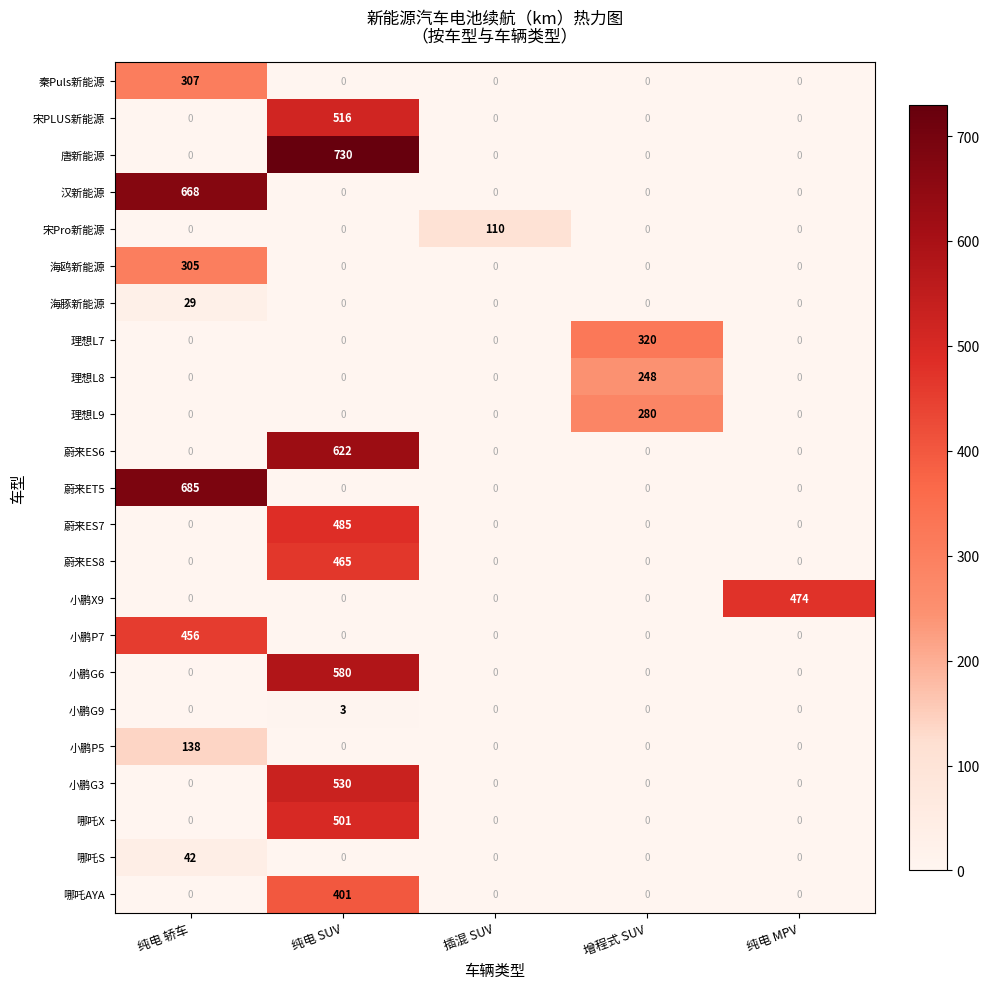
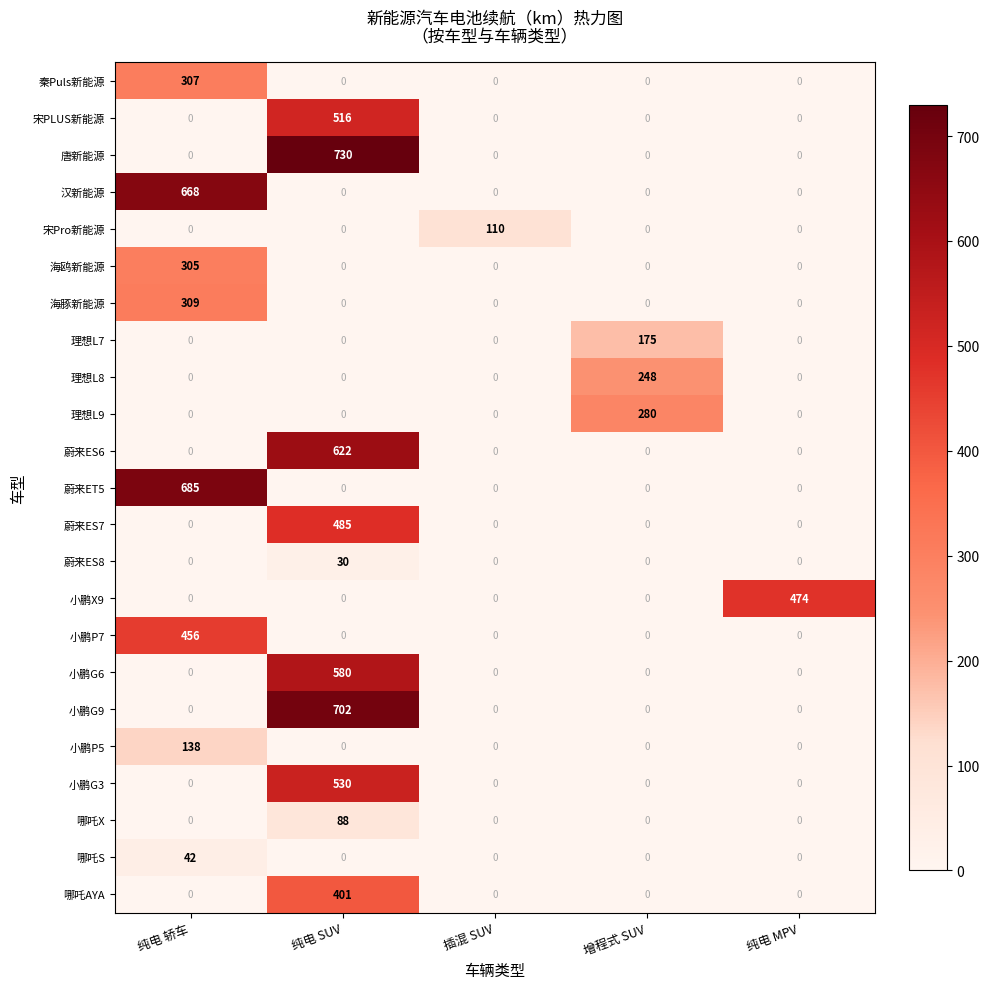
  {
    "秦Puls新能源": {
      "纯电 轿车": 307,
      "纯电 SUV": 0,
      "插混 SUV": 0,
      "增程式 SUV": 0,
      "纯电 MPV": 0
    },
    "宋PLUS新能源": {
      "纯电 轿车": 0,
      "纯电 SUV": 516,
      "插混 SUV": 0,
      "增程式 SUV": 0,
      "纯电 MPV": 0
    },
    "唐新能源": {
      "纯电 轿车": 0,
      "纯电 SUV": 730,
      "插混 SUV": 0,
      "增程式 SUV": 0,
      "纯电 MPV": 0
    },
    "汉新能源": {
      "纯电 轿车": 668,
      "纯电 SUV": 0,
      "插混 SUV": 0,
      "增程式 SUV": 0,
      "纯电 MPV": 0
    },
    "宋Pro新能源": {
      "纯电 轿车": 0,
      "纯电 SUV": 0,
      "插混 SUV": 110,
      "增程式 SUV": 0,
      "纯电 MPV": 0
    },
    "海鸥新能源": {
      "纯电 轿车": 305,
      "纯电 SUV": 0,
      "插混 SUV": 0,
      "增程式 SUV": 0,
      "纯电 MPV": 0
    },
    "海豚新能源": {
-     "纯电 轿车": 29,
+     "纯电 轿车": 309,
      "纯电 SUV": 0,
      "插混 SUV": 0,
      "增程式 SUV": 0,
      "纯电 MPV": 0
    },
    "理想L7": {
      "纯电 轿车": 0,
      "纯电 SUV": 0,
      "插混 SUV": 0,
-     "增程式 SUV": 320,
+     "增程式 SUV": 175,
      "纯电 MPV": 0
    },
    "理想L8": {
      "纯电 轿车": 0,
      "纯电 SUV": 0,
      "插混 SUV": 0,
      "增程式 SUV": 248,
      "纯电 MPV": 0
    },
    "理想L9": {
      "纯电 轿车": 0,
      "纯电 SUV": 0,
      "插混 SUV": 0,
      "增程式 SUV": 280,
      "纯电 MPV": 0
    },
    "蔚来ES6": {
      "纯电 轿车": 0,
      "纯电 SUV": 622,
      "插混 SUV": 0,
      "增程式 SUV": 0,
      "纯电 MPV": 0
    },
    "蔚来ET5": {
      "纯电 轿车": 685,
      "纯电 SUV": 0,
      "插混 SUV": 0,
      "增程式 SUV": 0,
      "纯电 MPV": 0
    },
    "蔚来ES7": {
      "纯电 轿车": 0,
      "纯电 SUV": 485,
      "插混 SUV": 0,
      "增程式 SUV": 0,
      "纯电 MPV": 0
    },
    "蔚来ES8": {
      "纯电 轿车": 0,
-     "纯电 SUV": 465,
+     "纯电 SUV": 30,
      "插混 SUV": 0,
      "增程式 SUV": 0,
      "纯电 MPV": 0
    },
    "小鹏X9": {
      "纯电 轿车": 0,
      "纯电 SUV": 0,
      "插混 SUV": 0,
      "增程式 SUV": 0,
      "纯电 MPV": 474
    },
    "小鹏P7": {
      "纯电 轿车": 456,
      "纯电 SUV": 0,
      "插混 SUV": 0,
      "增程式 SUV": 0,
      "纯电 MPV": 0
    },
    "小鹏G6": {
      "纯电 轿车": 0,
      "纯电 SUV": 580,
      "插混 SUV": 0,
      "增程式 SUV": 0,
      "纯电 MPV": 0
    },
    "小鹏G9": {
      "纯电 轿车": 0,
-     "纯电 SUV": 3,
+     "纯电 SUV": 702,
      "插混 SUV": 0,
      "增程式 SUV": 0,
      "纯电 MPV": 0
    },
    "小鹏P5": {
      "纯电 轿车": 138,
      "纯电 SUV": 0,
      "插混 SUV": 0,
      "增程式 SUV": 0,
      "纯电 MPV": 0
    },
    "小鹏G3": {
      "纯电 轿车": 0,
      "纯电 SUV": 530,
      "插混 SUV": 0,
      "增程式 SUV": 0,
      "纯电 MPV": 0
    },
    "哪吒X": {
      "纯电 轿车": 0,
-     "纯电 SUV": 501,
+     "纯电 SUV": 88,
      "插混 SUV": 0,
      "增程式 SUV": 0,
      "纯电 MPV": 0
    },
    "哪吒S": {
      "纯电 轿车": 42,
      "纯电 SUV": 0,
      "插混 SUV": 0,
      "增程式 SUV": 0,
      "纯电 MPV": 0
    },
    "哪吒AYA": {
      "纯电 轿车": 0,
      "纯电 SUV": 401,
      "插混 SUV": 0,
      "增程式 SUV": 0,
      "纯电 MPV": 0
    }
  }
